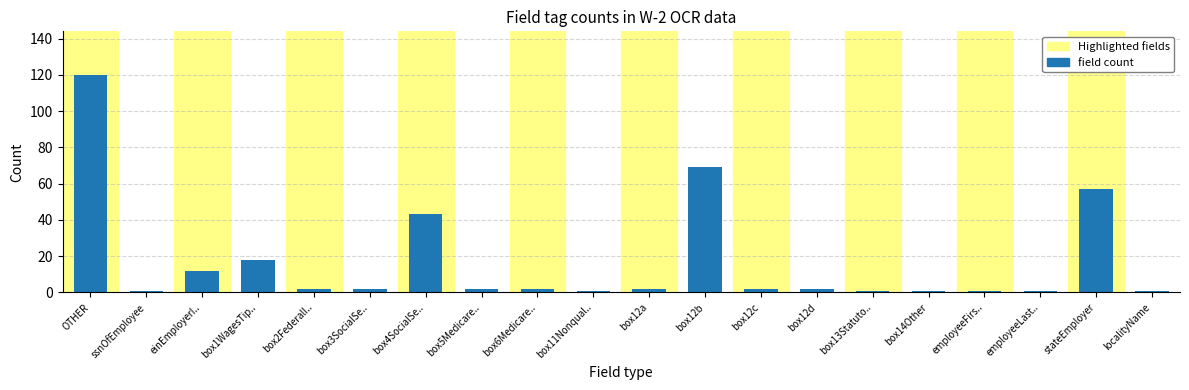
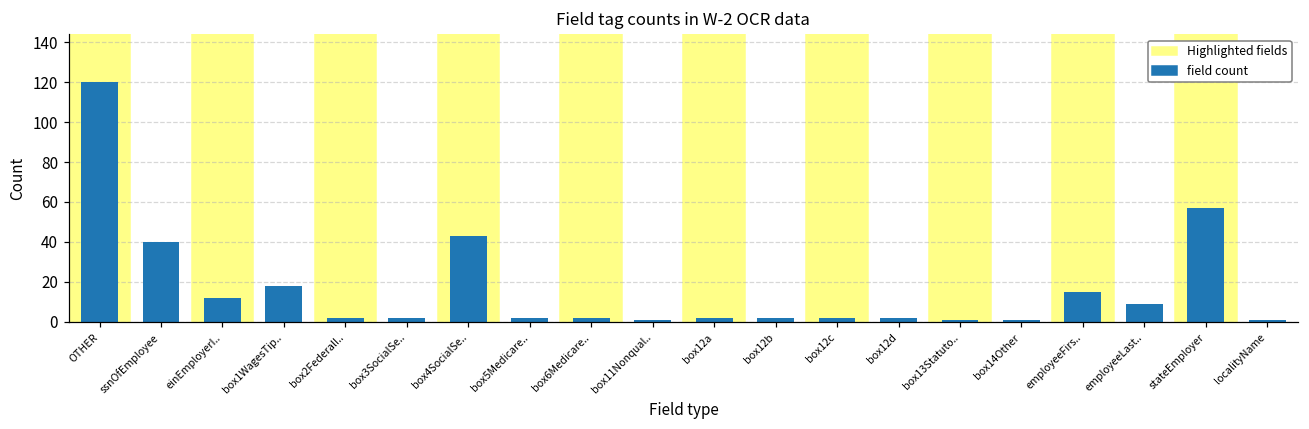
  {
    "OTHER": 120,
-   "ssnOfEmployee": 1,
+   "ssnOfEmployee": 40,
    "einEmployerI..": 12,
    "box1WagesTip..": 18,
    "box2FederalI..": 2,
    "box3SocialSe..": 2,
    "box4SocialSe..": 43,
    "box5Medicare..": 2,
    "box6Medicare..": 2,
    "box12a": 2,
-   "box12b": 69,
+   "box12b": 2,
    "box12c": 2,
    "box12d": 2,
-   "employeeFirs..": 1,
-   "employeeLast..": 1,
+   "employeeFirs..": 15,
+   "employeeLast..": 9,
    "stateEmployer": 57
  }
